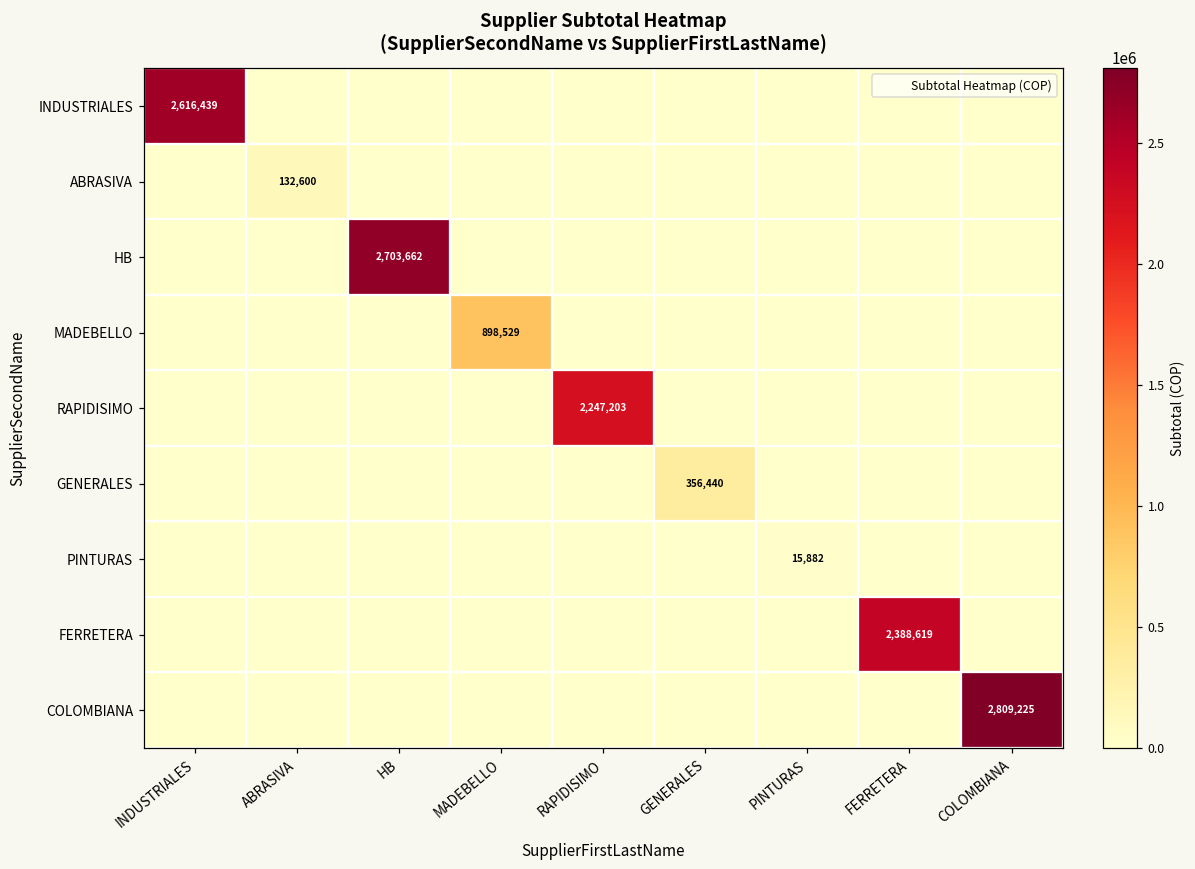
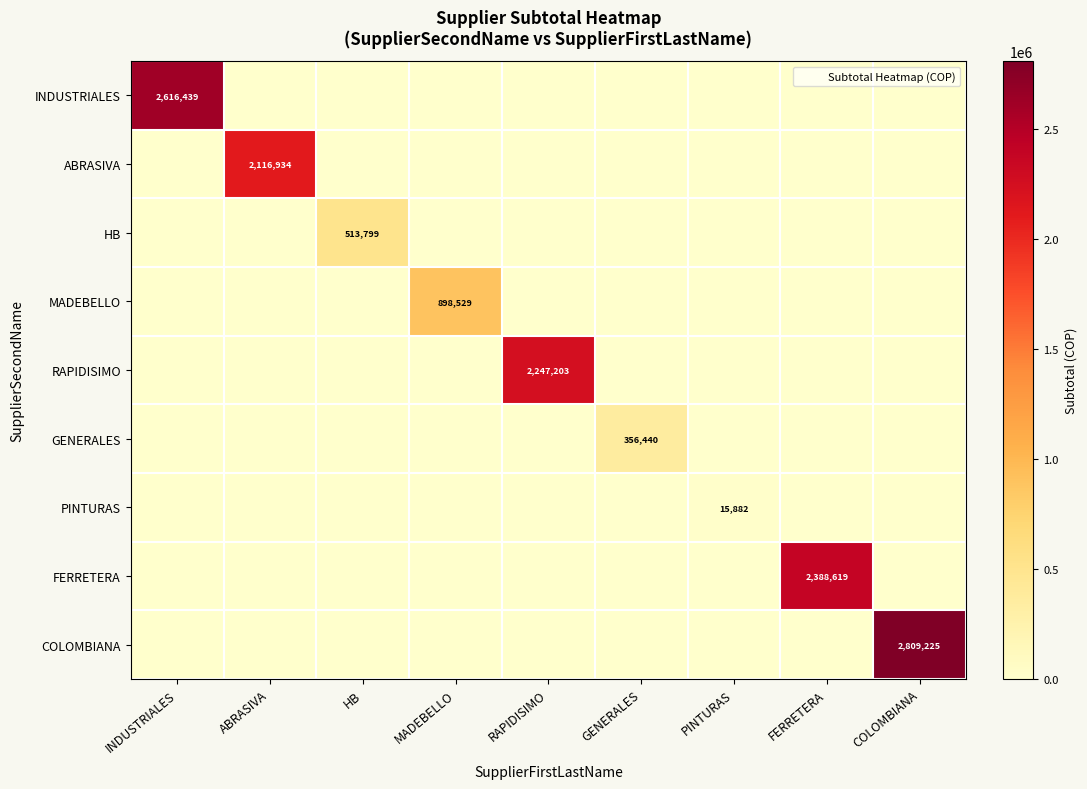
  {
    "INDUSTRIALES": {
      "INDUSTRIALES": "2,616,439"
    },
    "ABRASIVA": {
-     "ABRASIVA": "132,600"
+     "ABRASIVA": "2,116,934"
    },
    "HB": {
-     "HB": "2,703,662"
+     "HB": "513,799"
    },
    "MADEBELLO": {
      "MADEBELLO": "898,529"
    },
    "RAPIDISIMO": {
      "RAPIDISIMO": "2,247,203"
    },
    "GENERALES": {
      "GENERALES": "356,440"
    },
    "PINTURAS": {
      "PINTURAS": "15,882"
    },
    "FERRETERA": {
      "FERRETERA": "2,388,619"
    },
    "COLOMBIANA": {
      "COLOMBIANA": "2,809,225"
    }
  }
